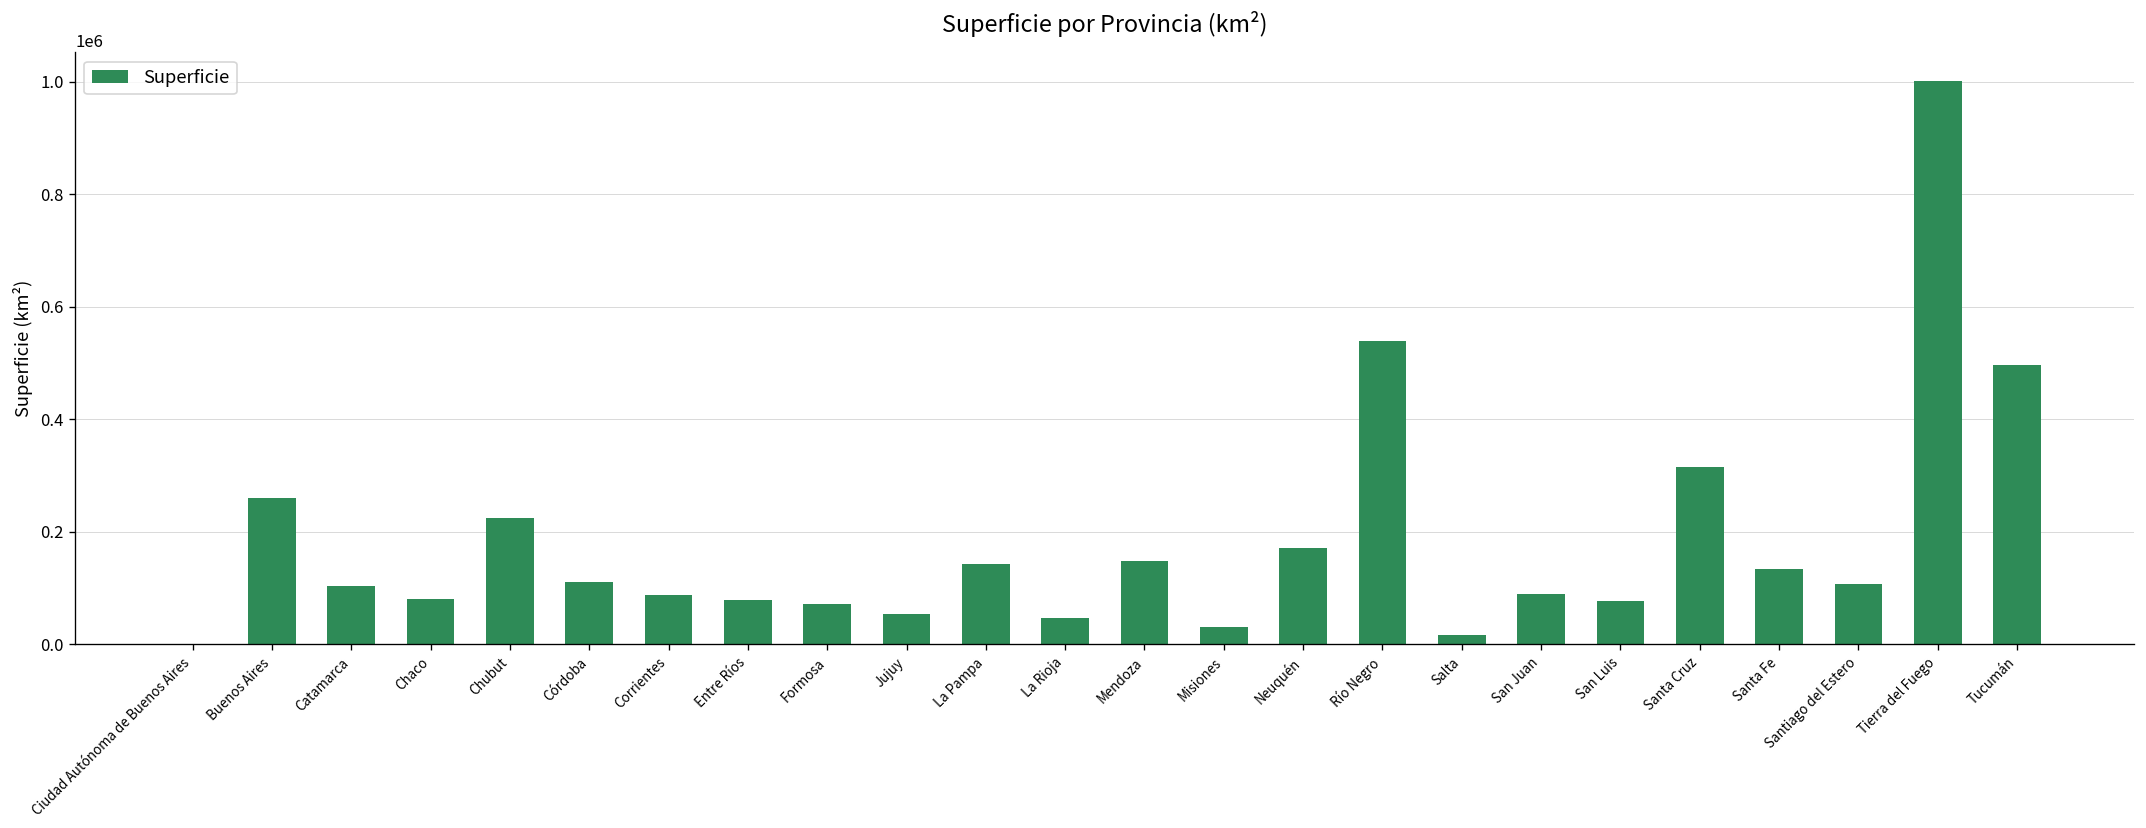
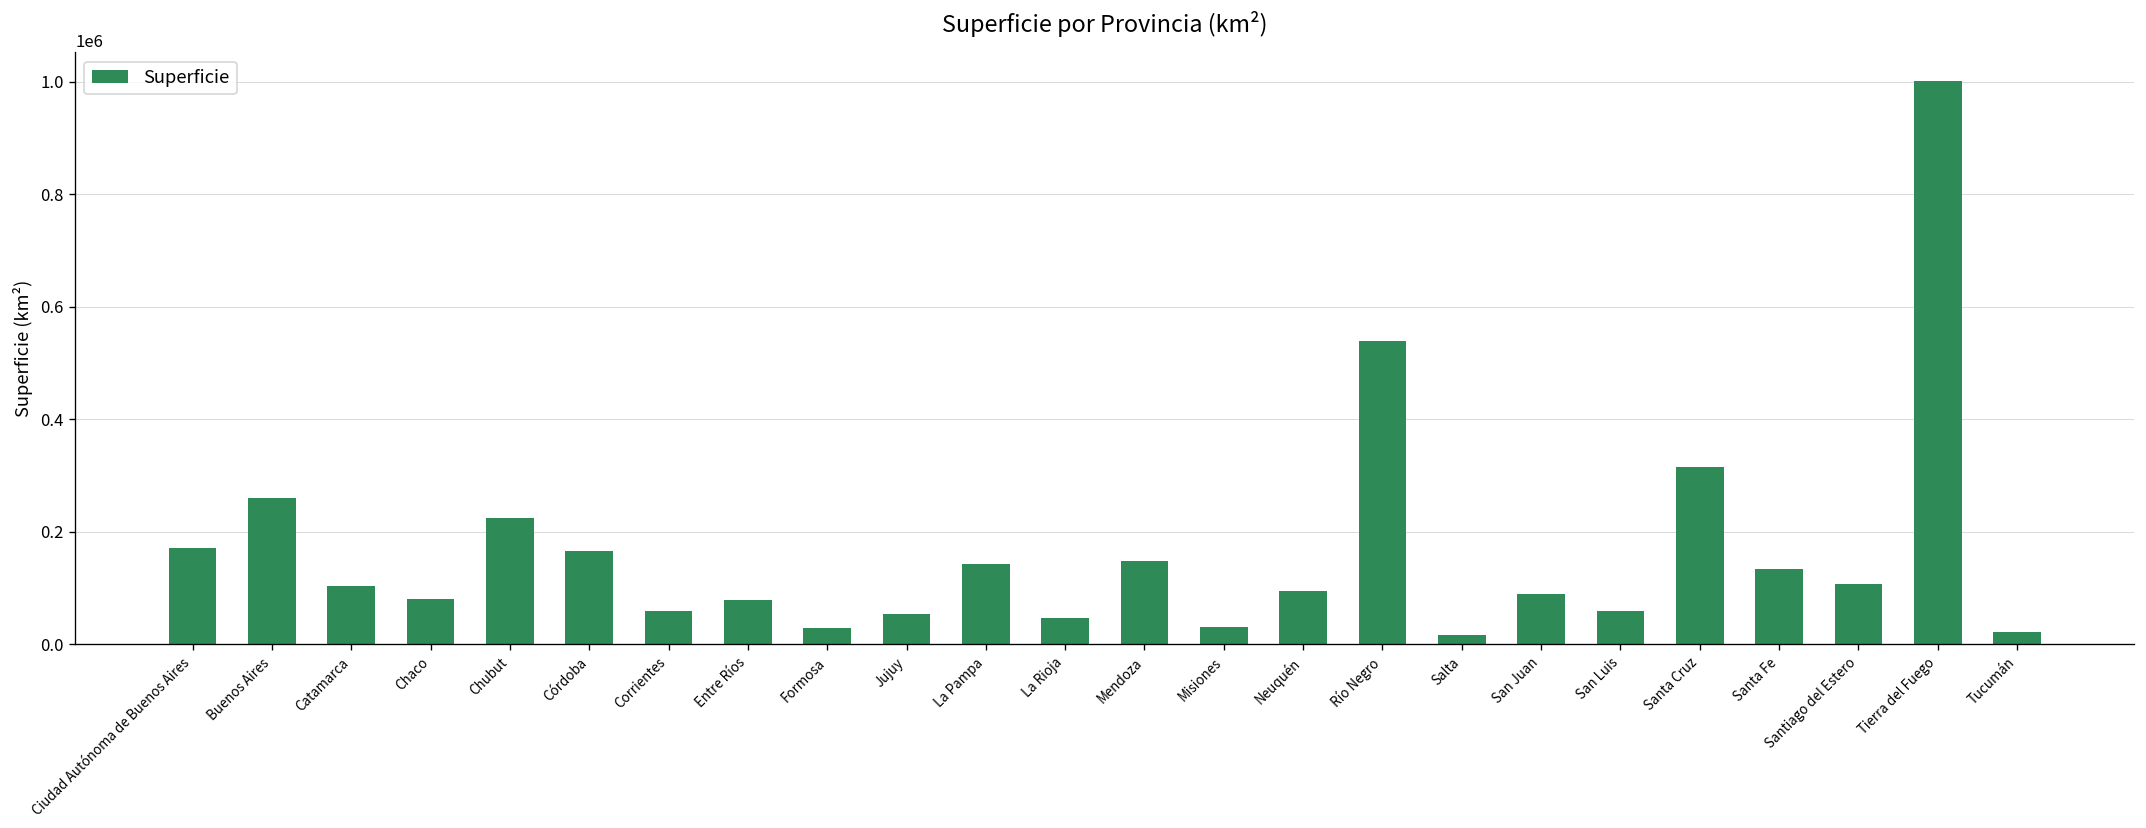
  {
-   "Ciudad Autónoma de Buenos Aires": 0,
+   "Ciudad Autónoma de Buenos Aires": 170000,
    "Buenos Aires": 260000,
    "Catamarca": 100000,
    "Chaco": 80000,
    "Chubut": 220000,
-   "Córdoba": 110000,
-   "Corrientes": 90000,
+   "Córdoba": 170000,
+   "Corrientes": 60000,
    "Entre Ríos": 80000,
-   "Formosa": 70000,
+   "Formosa": 30000,
    "Jujuy": 50000,
    "La Pampa": 140000,
    "La Rioja": 50000,
    "Mendoza": 150000,
    "Misiones": 30000,
-   "Neuquén": 170000,
+   "Neuquén": 90000,
    "Río Negro": 540000,
    "Salta": 20000,
    "San Juan": 90000,
-   "San Luis": 80000,
+   "San Luis": 60000,
    "Santa Cruz": 320000,
    "Santa Fe": 130000,
    "Santiago del Estero": 110000,
    "Tierra del Fuego": 1000000,
-   "Tucumán": 500000
+   "Tucumán": 20000
  }
